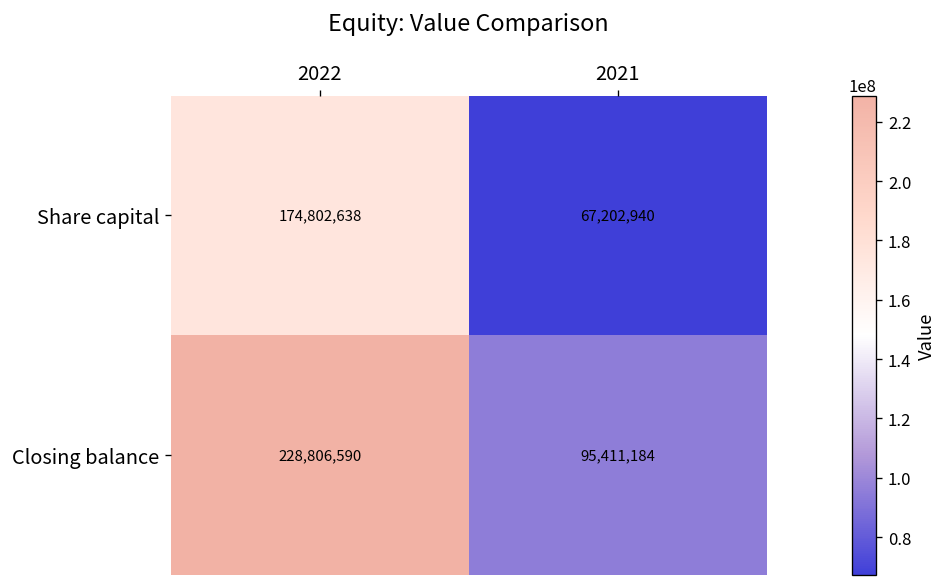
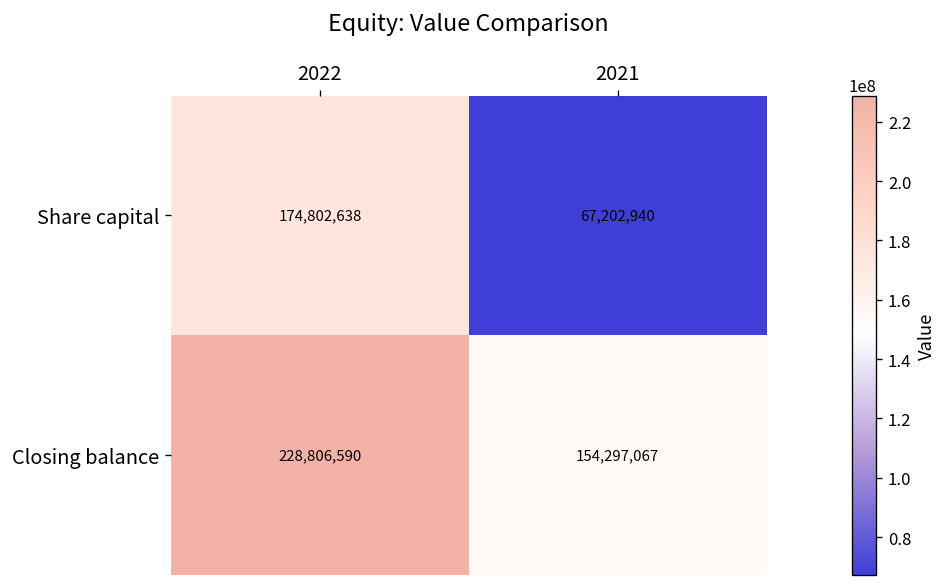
  {
    "Share capital": {
      "2022": "174,802,638",
      "2021": "67,202,940"
    },
    "Closing balance": {
      "2022": "228,806,590",
-     "2021": "95,411,184"
+     "2021": "154,297,067"
    }
  }
